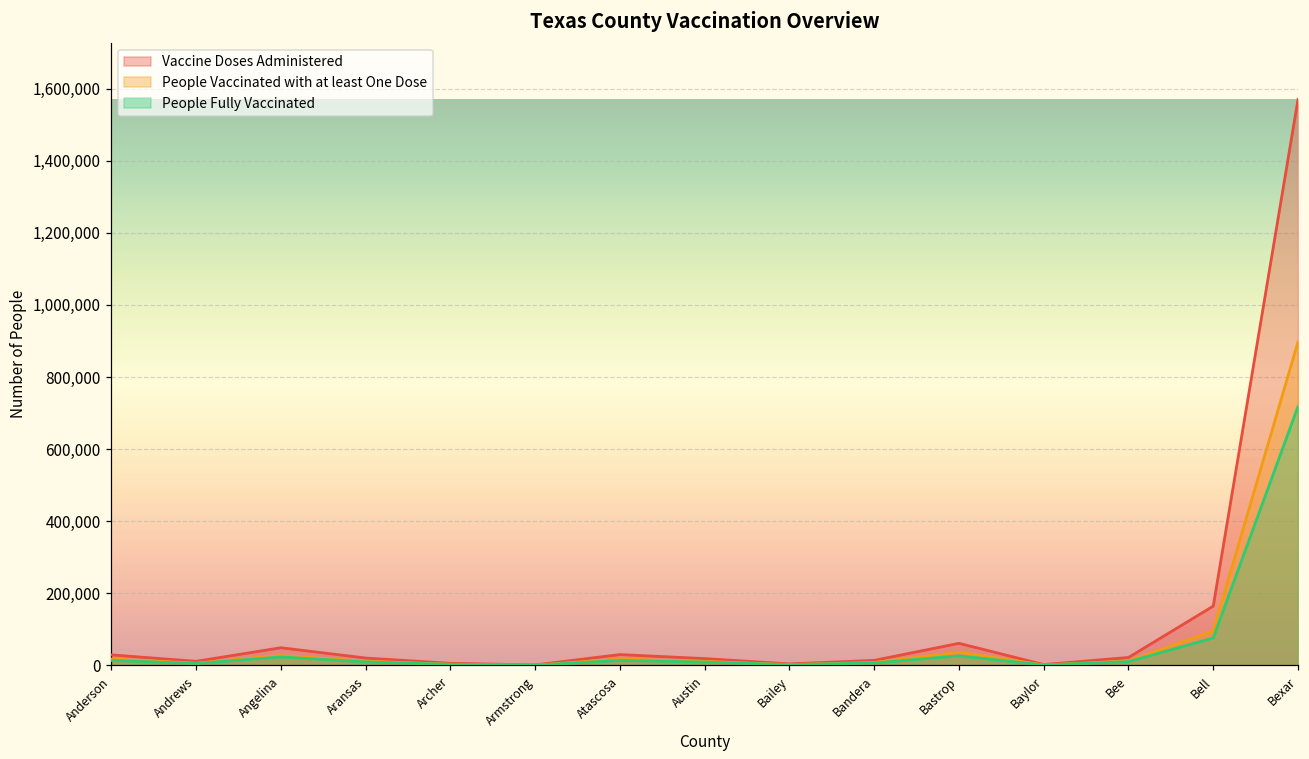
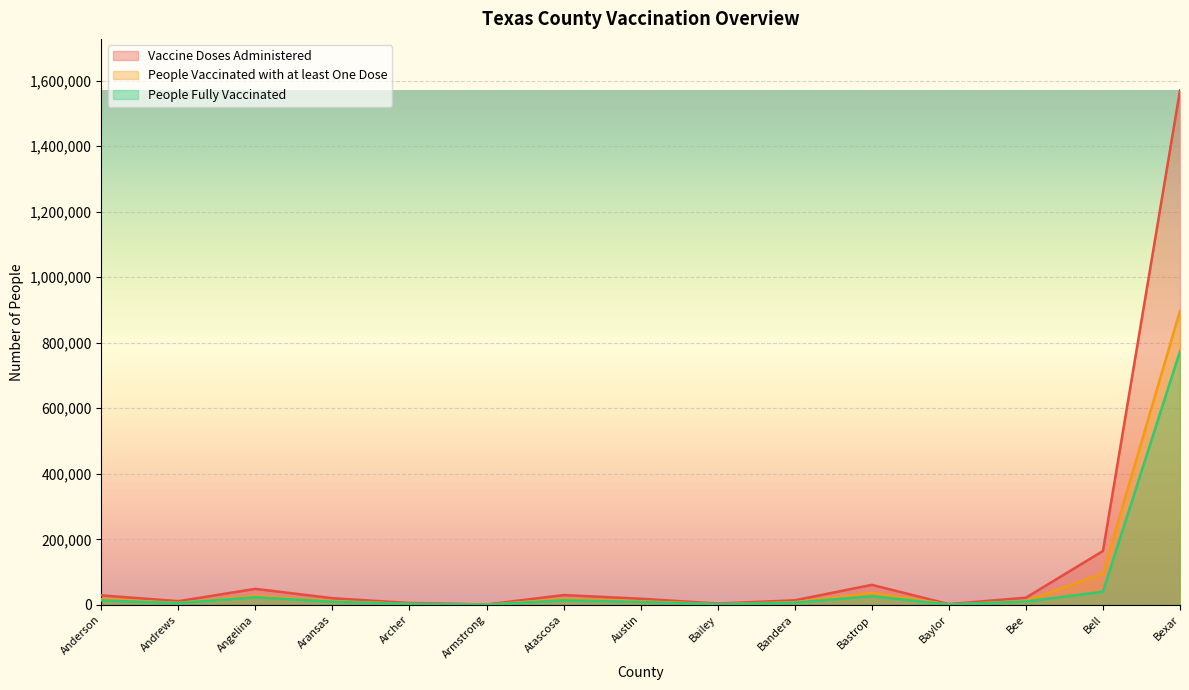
  {
    "People Fully Vaccinated": {
      "Bastrop": "30,000",
-     "Bell": "80,000",
-     "Bexar": "720,000"
+     "Bell": "40,000",
+     "Bexar": "770,000"
    }
  }
